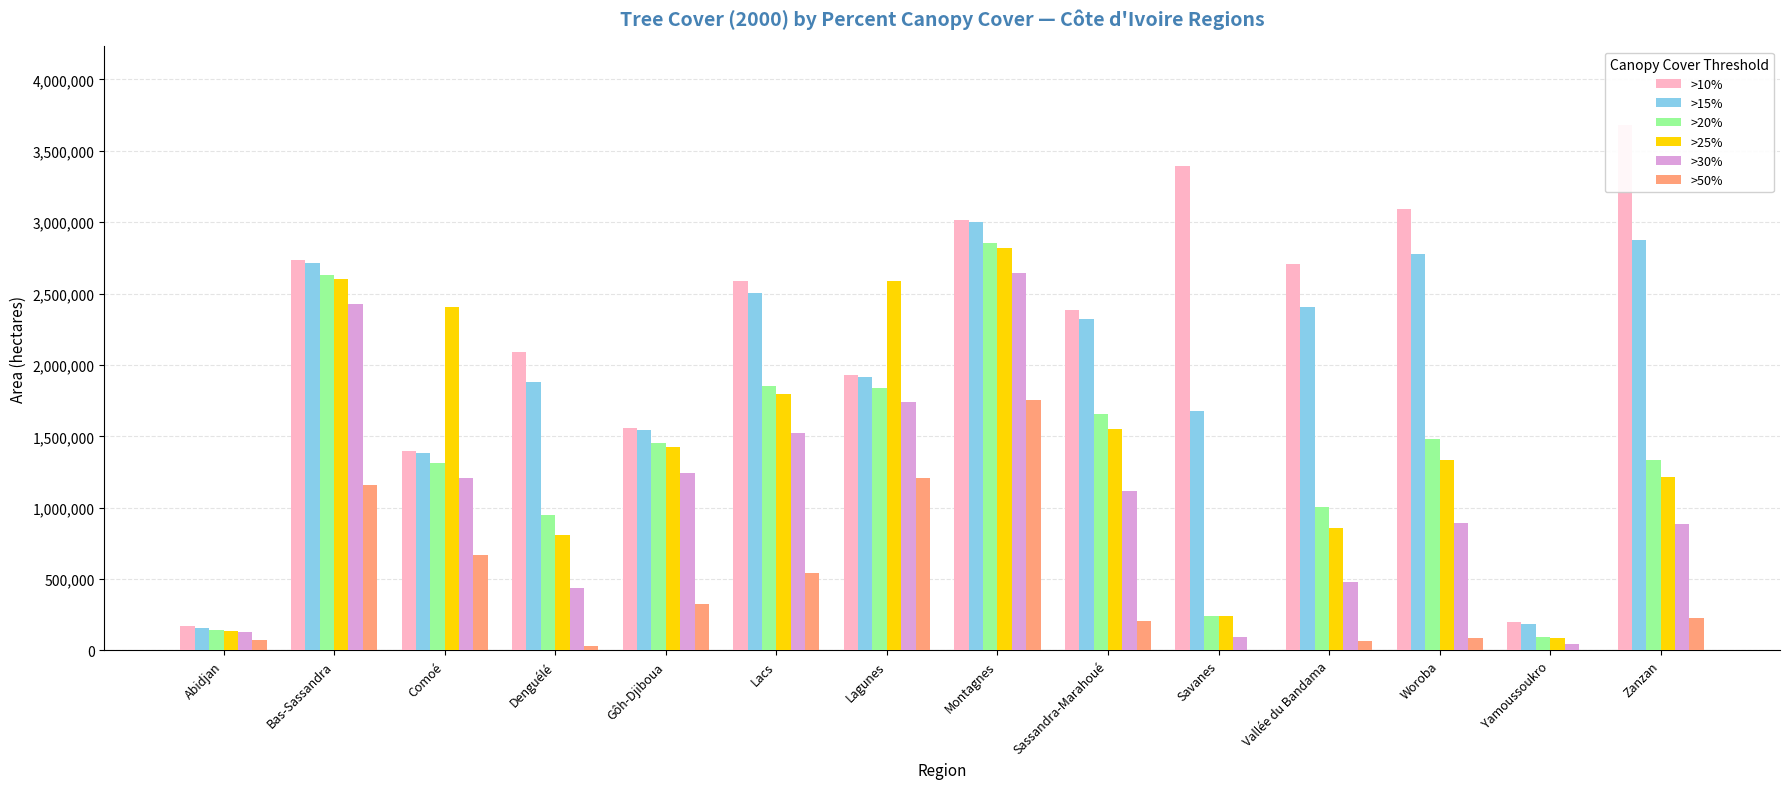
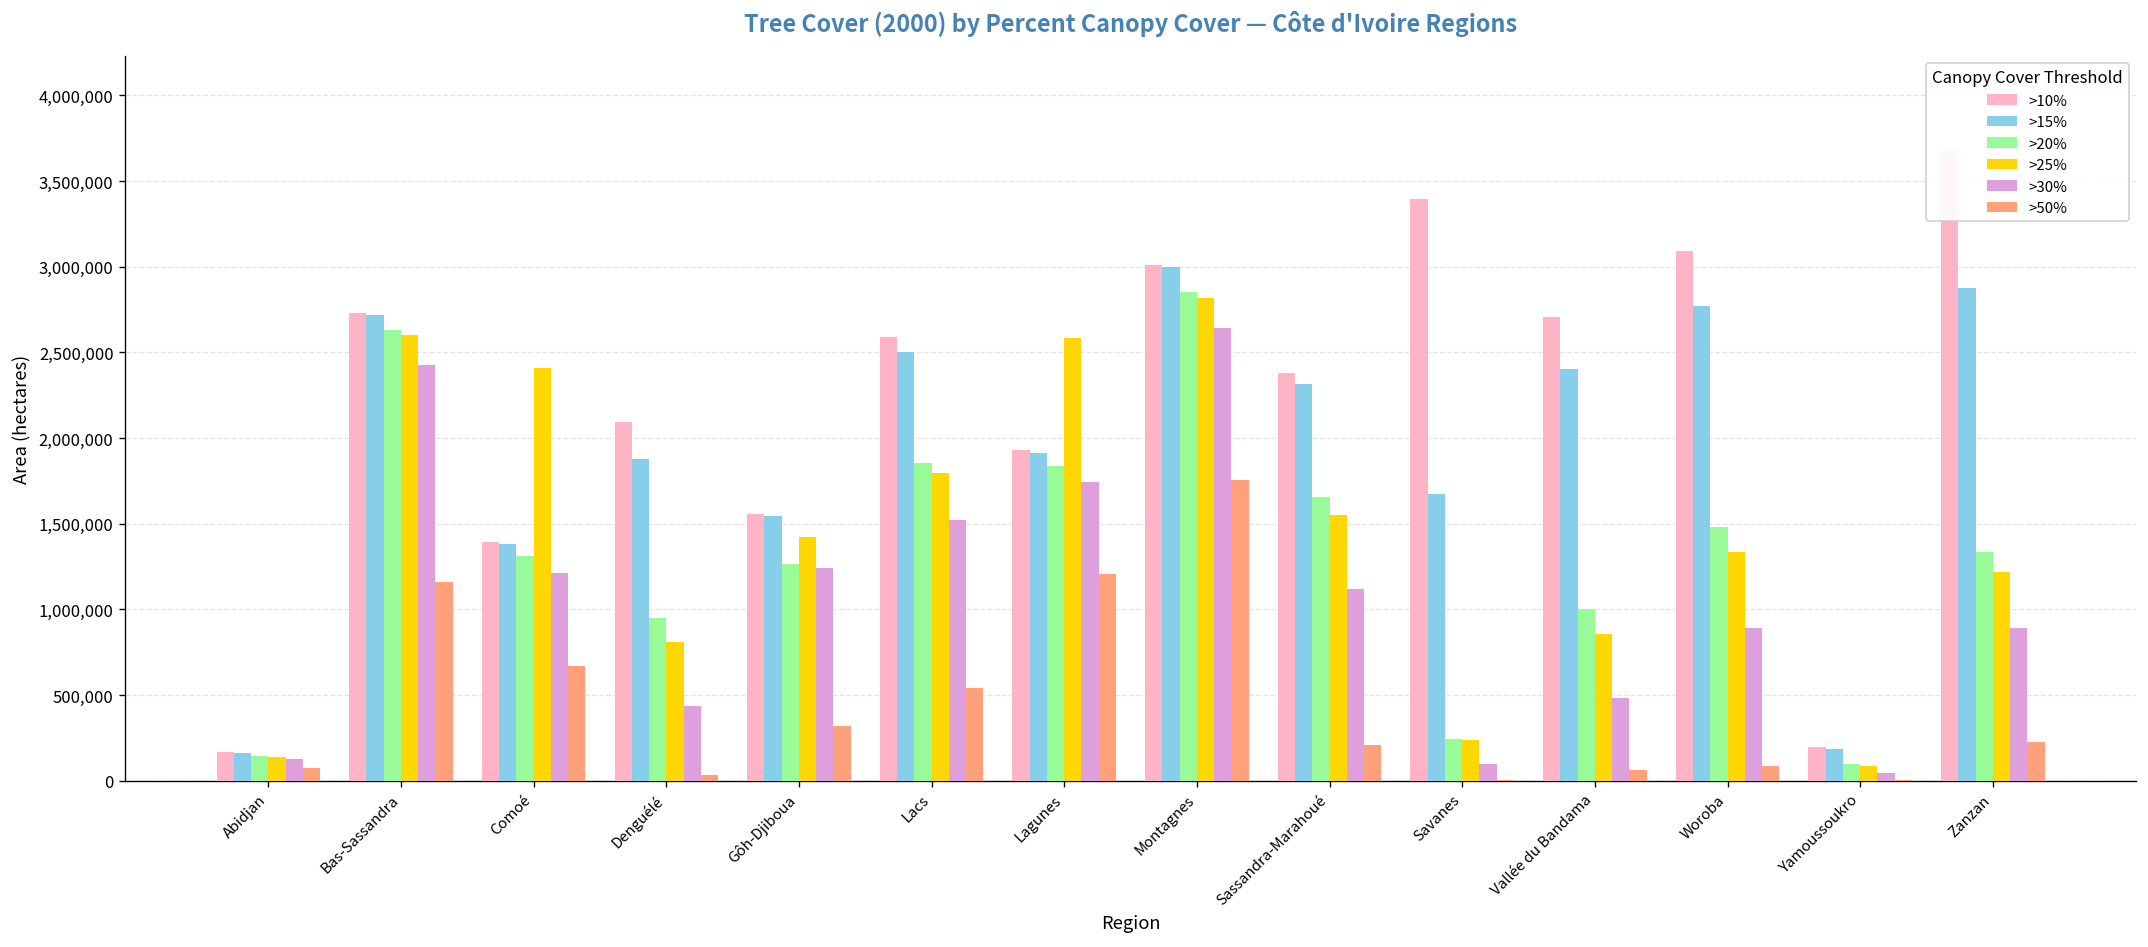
  {
    ">15%": {
      "Abidjan": "160,000",
      "Bas-Sassandra": "2,720,000",
      "Comoé": "1,380,000",
      "Denguélé": "1,880,000",
      "Gôh-Djiboua": "1,550,000",
      "Lacs": "2,500,000",
      "Lagunes": "1,910,000",
      "Montagnes": "3,000,000",
      "Sassandra-Marahoué": "2,320,000",
      "Savanes": "1,670,000",
      "Vallée du Bandama": "2,400,000",
      "Woroba": "2,770,000",
      "Yamoussoukro": "180,000",
      "Zanzan": "2,880,000"
    },
    ">20%": {
      "Abidjan": "140,000",
      "Bas-Sassandra": "2,630,000",
      "Comoé": "1,310,000",
      "Denguélé": "950,000",
-     "Gôh-Djiboua": "1,450,000",
+     "Gôh-Djiboua": "1,260,000",
      "Lacs": "1,850,000",
      "Lagunes": "1,840,000",
      "Montagnes": "2,850,000",
      "Sassandra-Marahoué": "1,660,000",
      "Savanes": "240,000",
      "Vallée du Bandama": "1,000,000",
      "Woroba": "1,480,000",
      "Yamoussoukro": "100,000",
      "Zanzan": "1,340,000"
    },
    ">25%": {
      "Abidjan": "140,000",
      "Bas-Sassandra": "2,600,000",
      "Comoé": "2,410,000",
      "Denguélé": "810,000",
      "Gôh-Djiboua": "1,420,000",
      "Lacs": "1,800,000",
      "Lagunes": "2,590,000",
      "Montagnes": "2,820,000",
      "Sassandra-Marahoué": "1,550,000",
      "Savanes": "240,000",
      "Vallée du Bandama": "860,000",
      "Woroba": "1,330,000",
      "Yamoussoukro": "90,000",
      "Zanzan": "1,220,000"
    },
    ">50%": {
      "Abidjan": "80,000",
      "Bas-Sassandra": "1,160,000",
      "Comoé": "670,000",
      "Denguélé": "30,000",
      "Gôh-Djiboua": "320,000",
      "Lacs": "540,000",
      "Lagunes": "1,210,000",
      "Montagnes": "1,750,000",
      "Sassandra-Marahoué": "210,000",
      "Vallée du Bandama": "60,000",
      "Woroba": "80,000",
      "Zanzan": "230,000"
    }
  }
